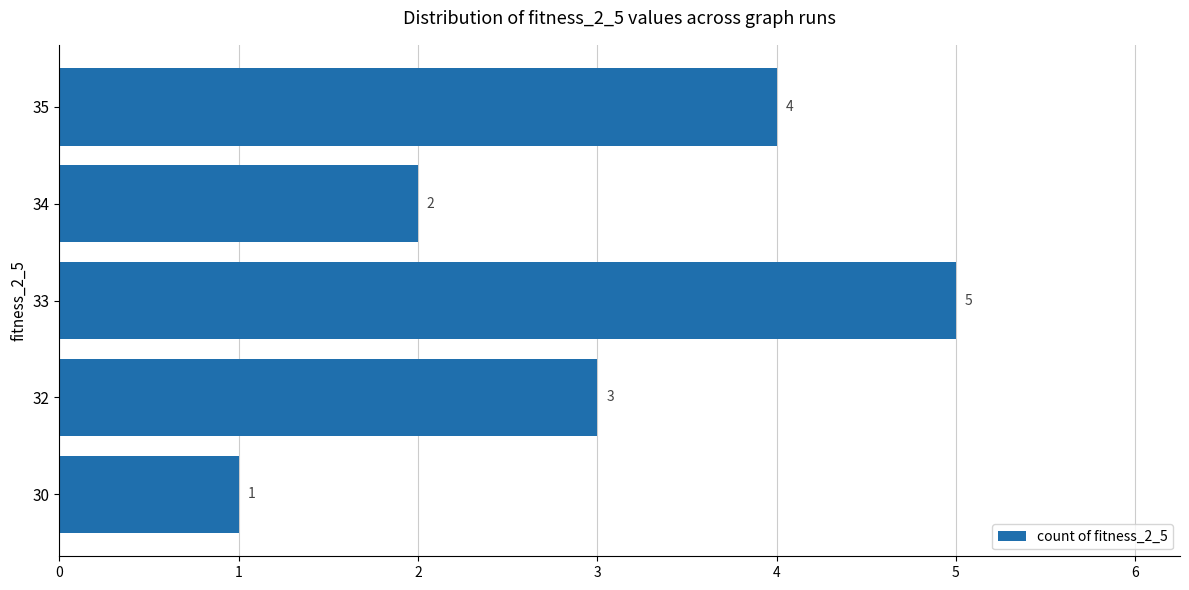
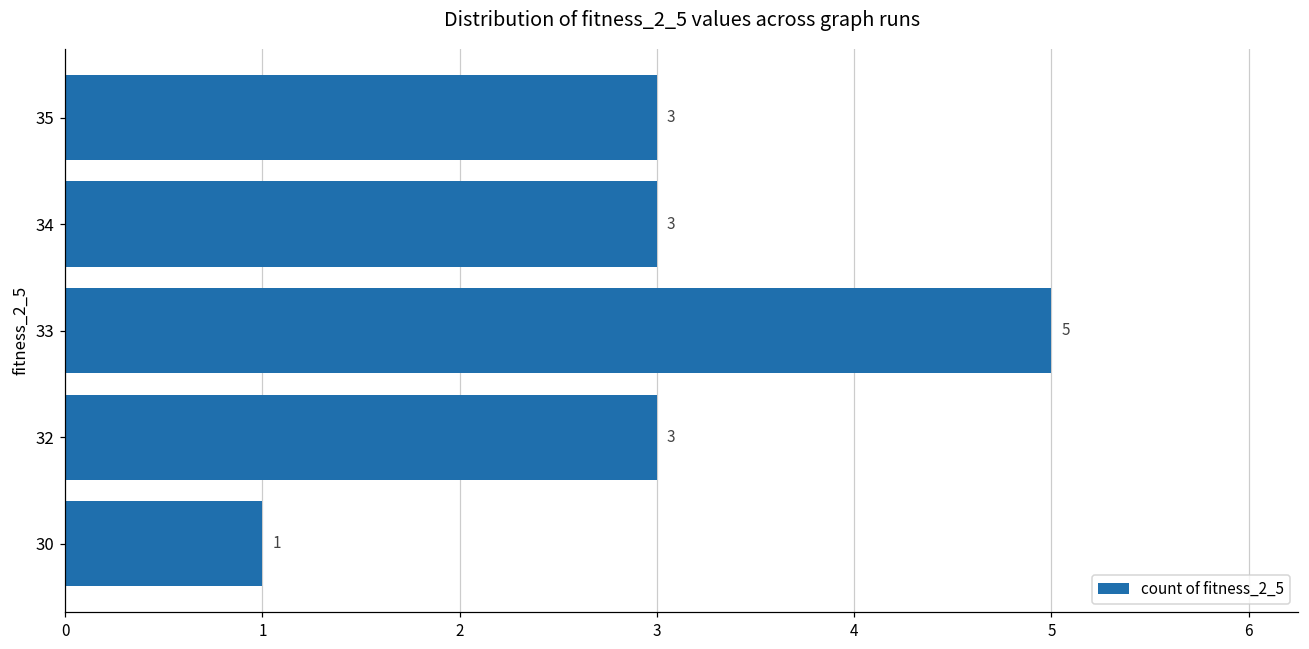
  {
-   "35": 4,
-   "34": 2,
+   "35": 3,
+   "34": 3,
    "33": 5,
    "32": 3,
    "30": 1
  }
